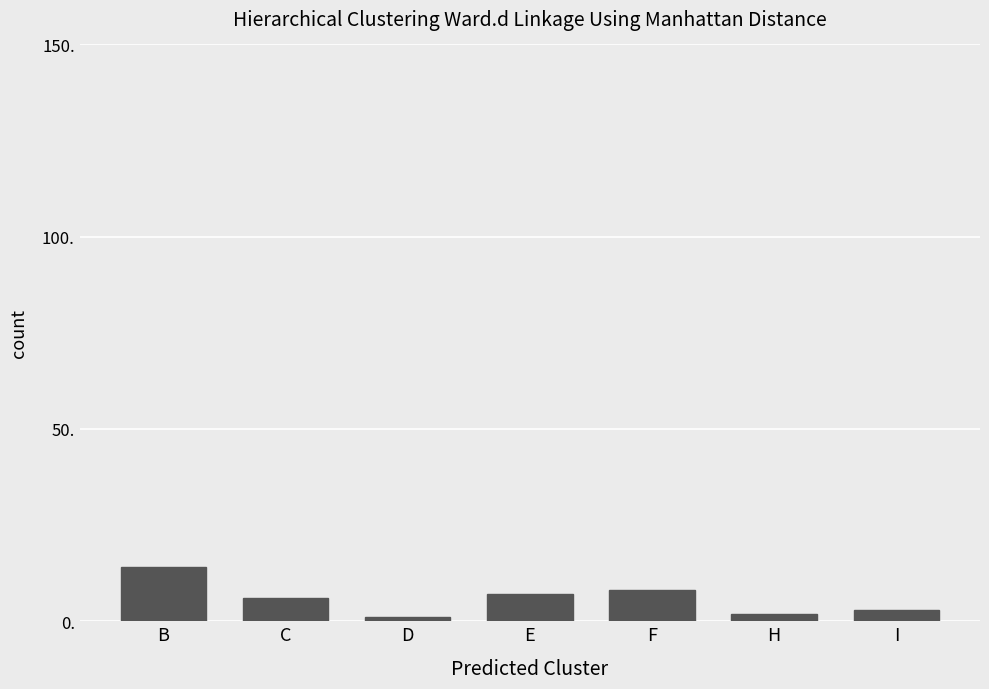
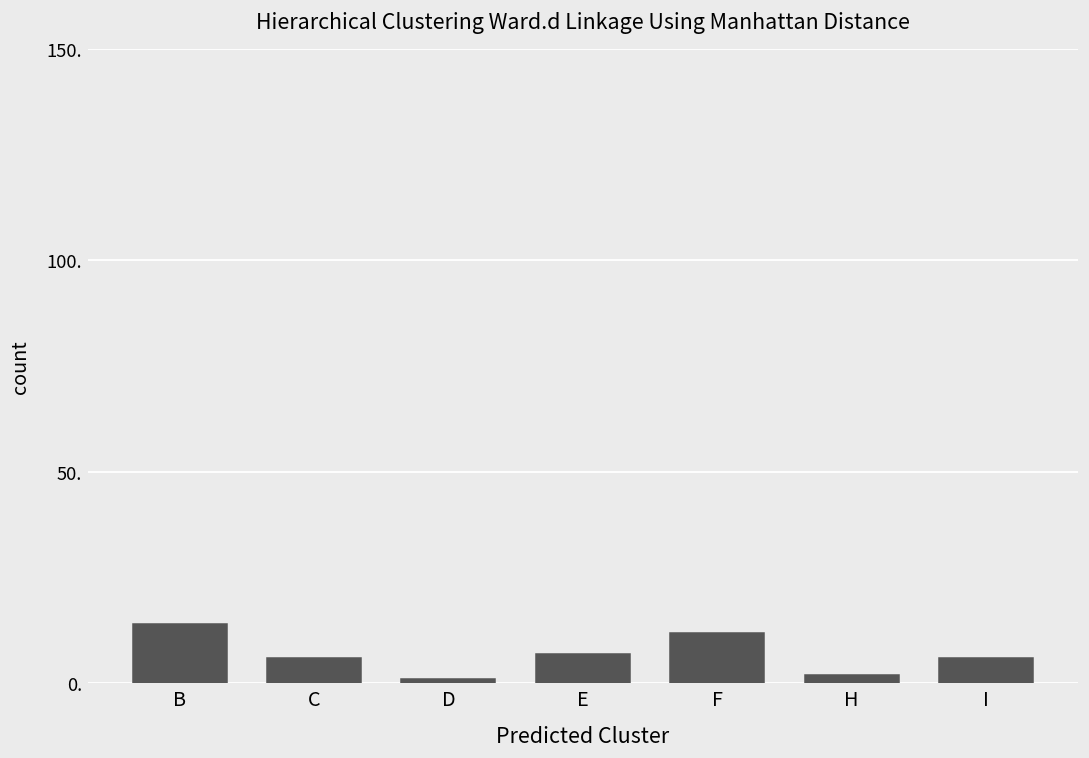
  {
    "B": 14,
    "C": 6,
    "D": 1,
    "E": 7,
-   "F": 8,
+   "F": 12,
    "H": 2,
-   "I": 3
+   "I": 6
  }
